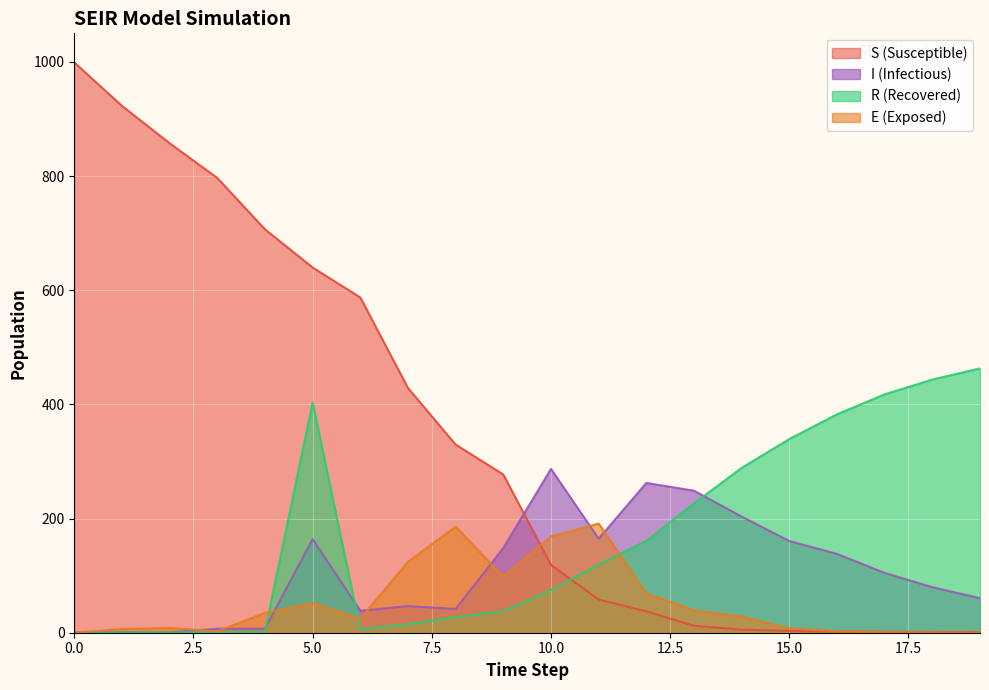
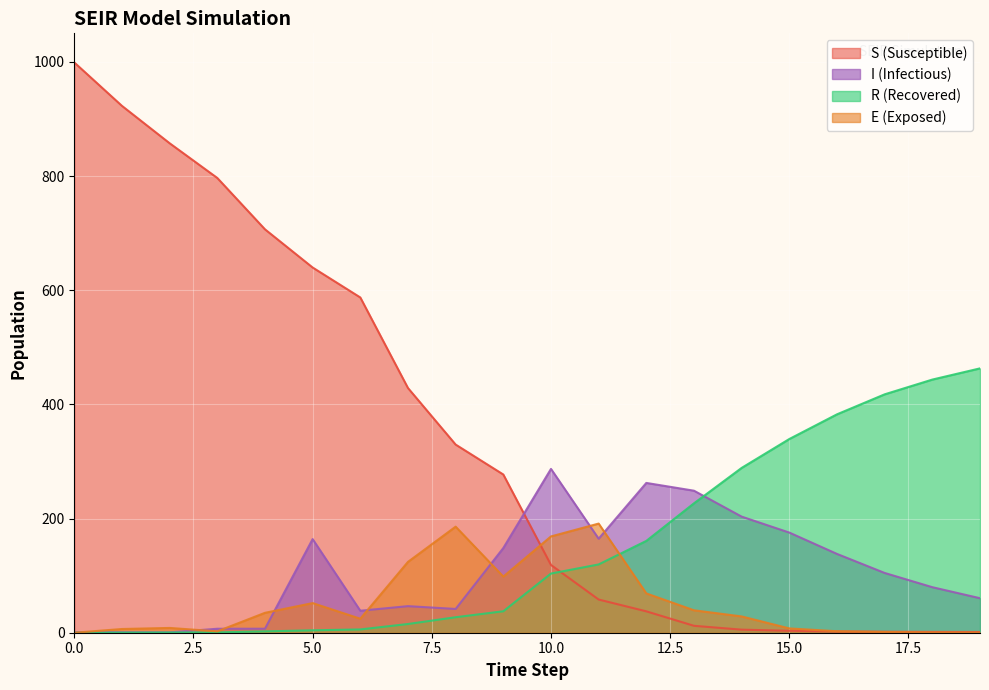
  {
    "I (Infectious)": {
      "5.0": 160,
      "10.0": 290,
-     "15.0": 160
+     "15.0": 180
    },
    "R (Recovered)": {
-     "5.0": 400,
-     "10.0": 70,
+     "5.0": 0,
+     "10.0": 100,
      "15.0": 340
    }
  }
